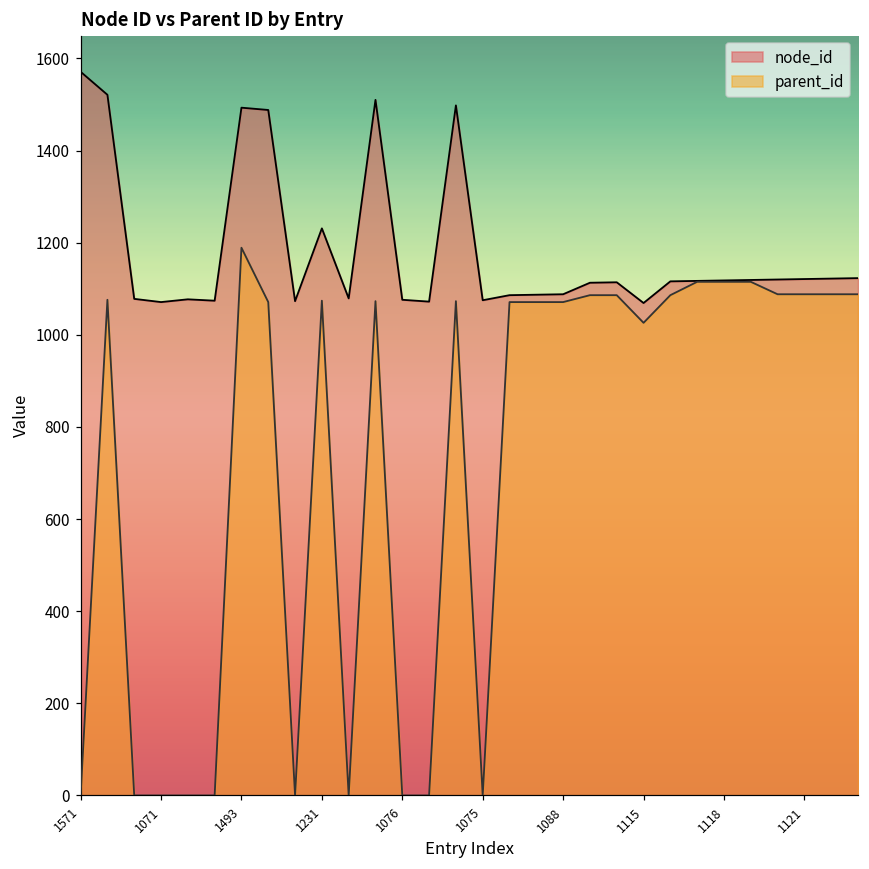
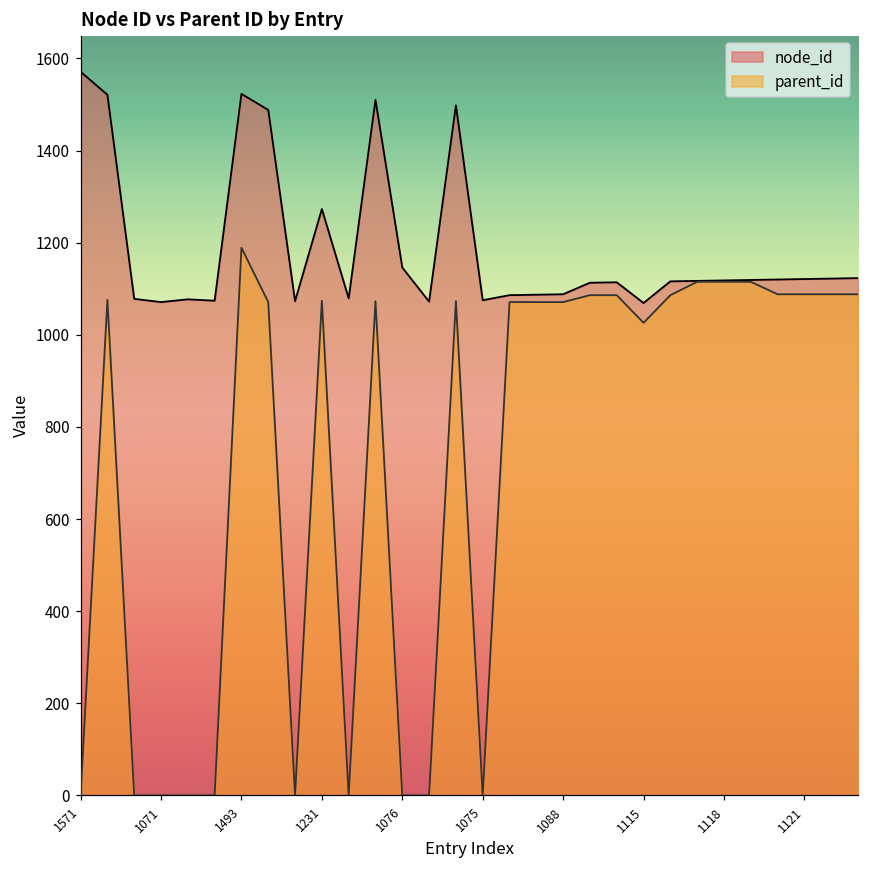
  {
    "node_id": {
      "1571": 1570,
      "1071": 1070,
-     "1493": 1490,
-     "1231": 1230,
-     "1076": 1080,
+     "1493": 1520,
+     "1231": 1270,
+     "1076": 1150,
      "1075": 1080,
      "1088": 1090,
      "1115": 1070,
      "1121": 1120
    },
    "parent_id": {
      "1571": 0,
      "1071": 0,
      "1493": 1190,
      "1231": 1070,
      "1076": 0,
      "1075": 0,
      "1088": 1070,
      "1115": 1030,
      "1121": 1090
    }
  }
